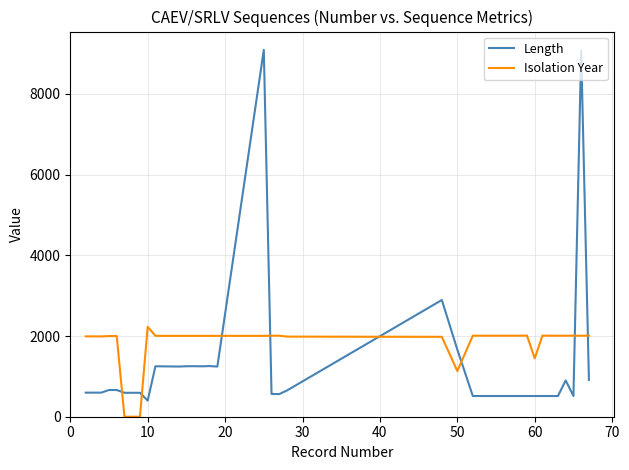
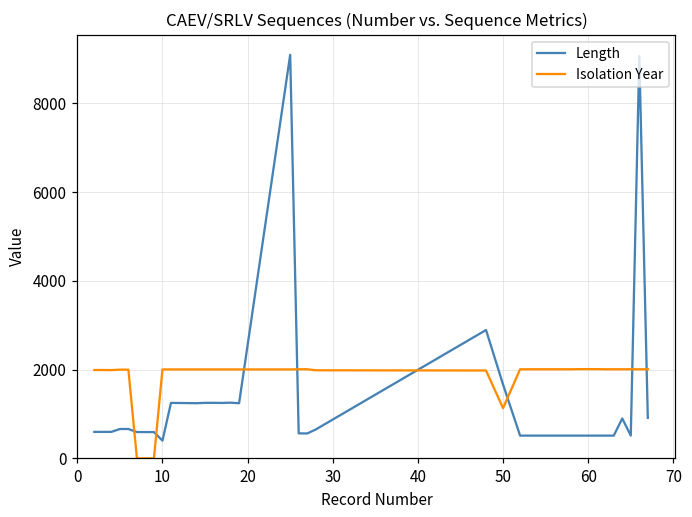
  {
    "Length": {
      "10": 400,
      "50": 1700,
      "60": 500
    },
    "Isolation Year": {
-     "10": 2200,
+     "10": 2000,
      "50": 1100,
-     "60": 1400
+     "60": 2000
    }
  }
